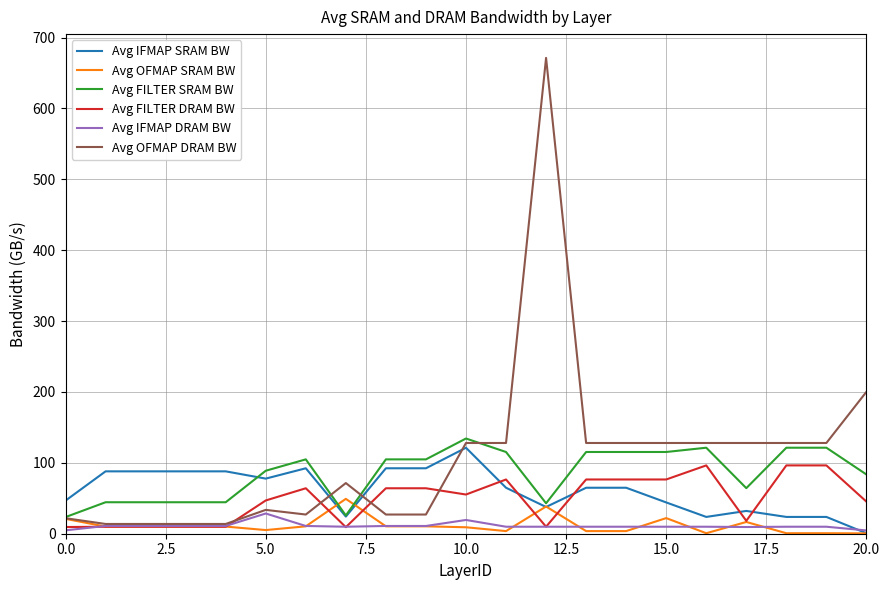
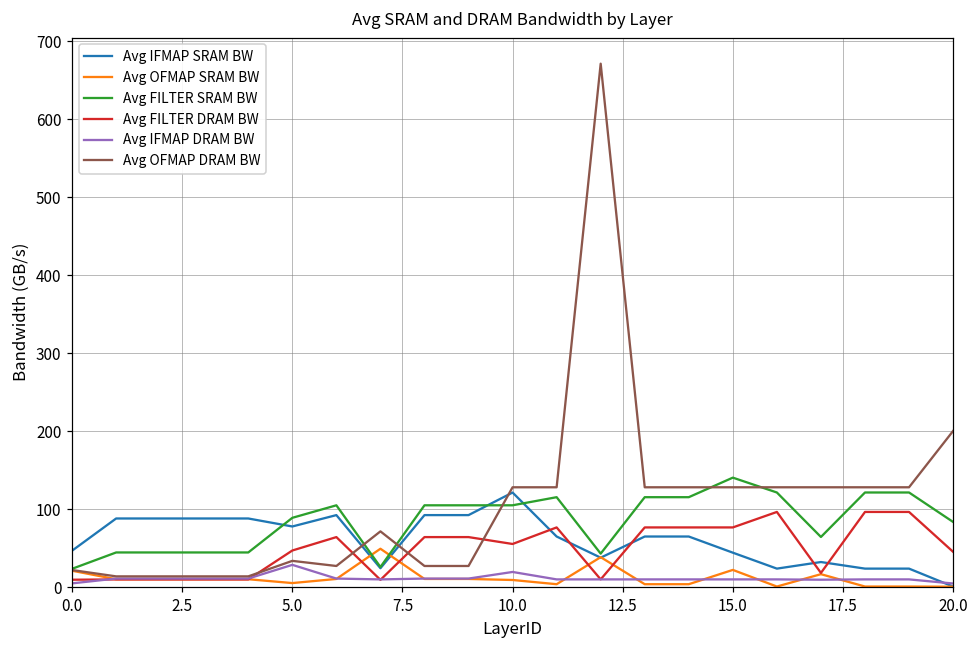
  {
    "Avg IFMAP SRAM BW": {
      "0.0": 50,
      "5.0": 80,
      "10.0": 120,
      "15.0": 40
    },
    "Avg OFMAP SRAM BW": {
      "5.0": 10,
      "10.0": 10,
      "15.0": 20
    },
    "Avg FILTER SRAM BW": {
      "5.0": 90,
-     "10.0": 130,
-     "15.0": 120,
+     "10.0": 100,
+     "15.0": 140,
      "20.0": 80
    },
    "Avg FILTER DRAM BW": {
      "0.0": 10,
      "5.0": 50,
      "10.0": 60,
      "15.0": 80,
      "20.0": 50
    },
    "Avg IFMAP DRAM BW": {
      "0.0": 0,
      "5.0": 30,
      "10.0": 20,
      "15.0": 10,
      "20.0": 0
    },
    "Avg OFMAP DRAM BW": {
      "5.0": 30,
      "10.0": 130,
      "15.0": 130,
      "20.0": 200
    }
  }
